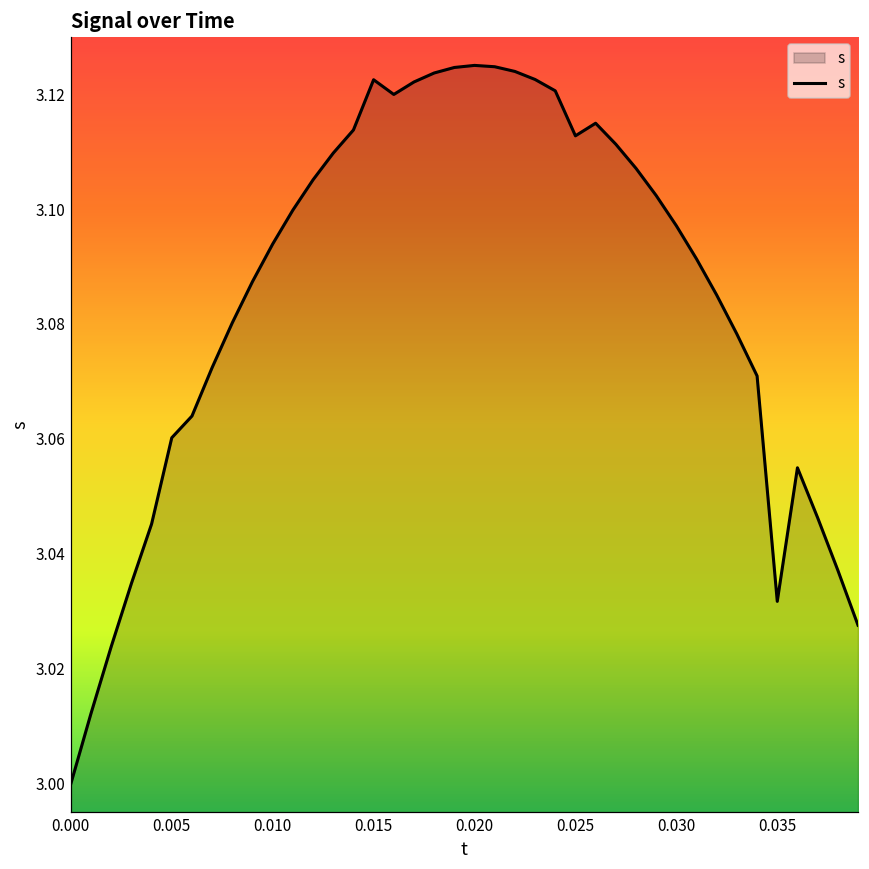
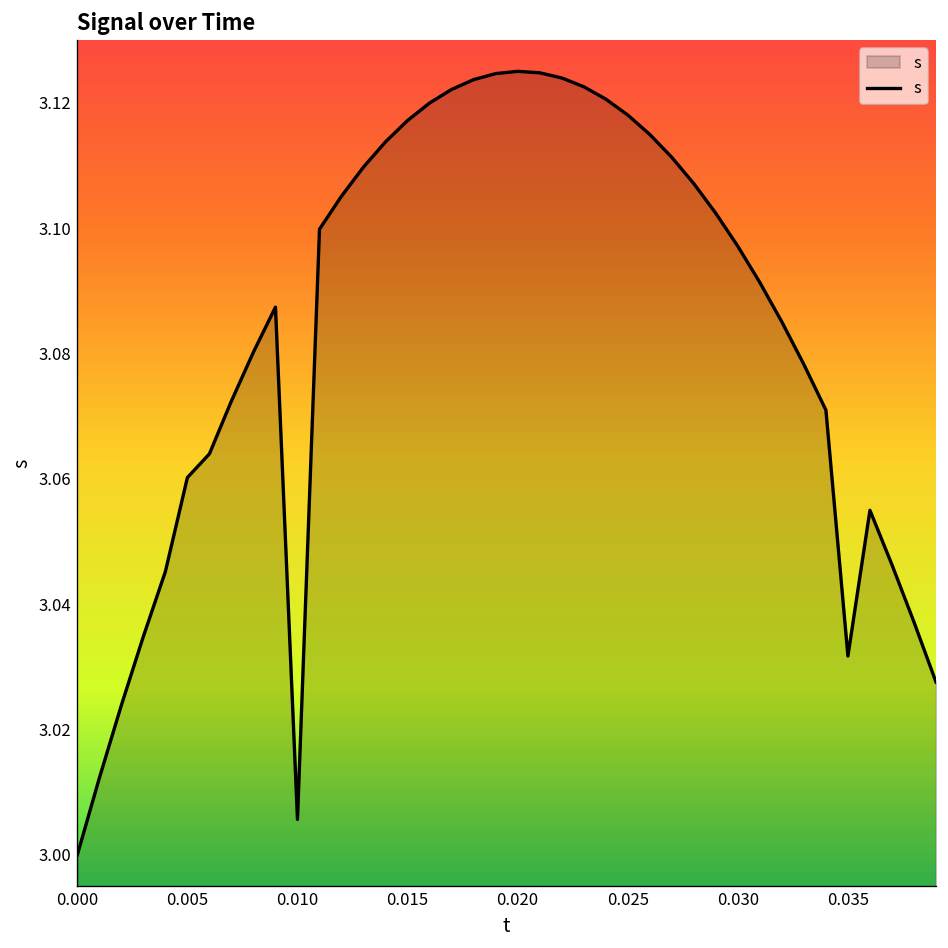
  {
    "0.000": 3.000,
    "0.005": 3.060,
-   "0.010": 3.094,
-   "0.015": 3.123,
+   "0.010": 3.006,
+   "0.015": 3.117,
    "0.020": 3.125,
-   "0.025": 3.113,
+   "0.025": 3.118,
    "0.030": 3.097,
    "0.035": 3.032
  }
